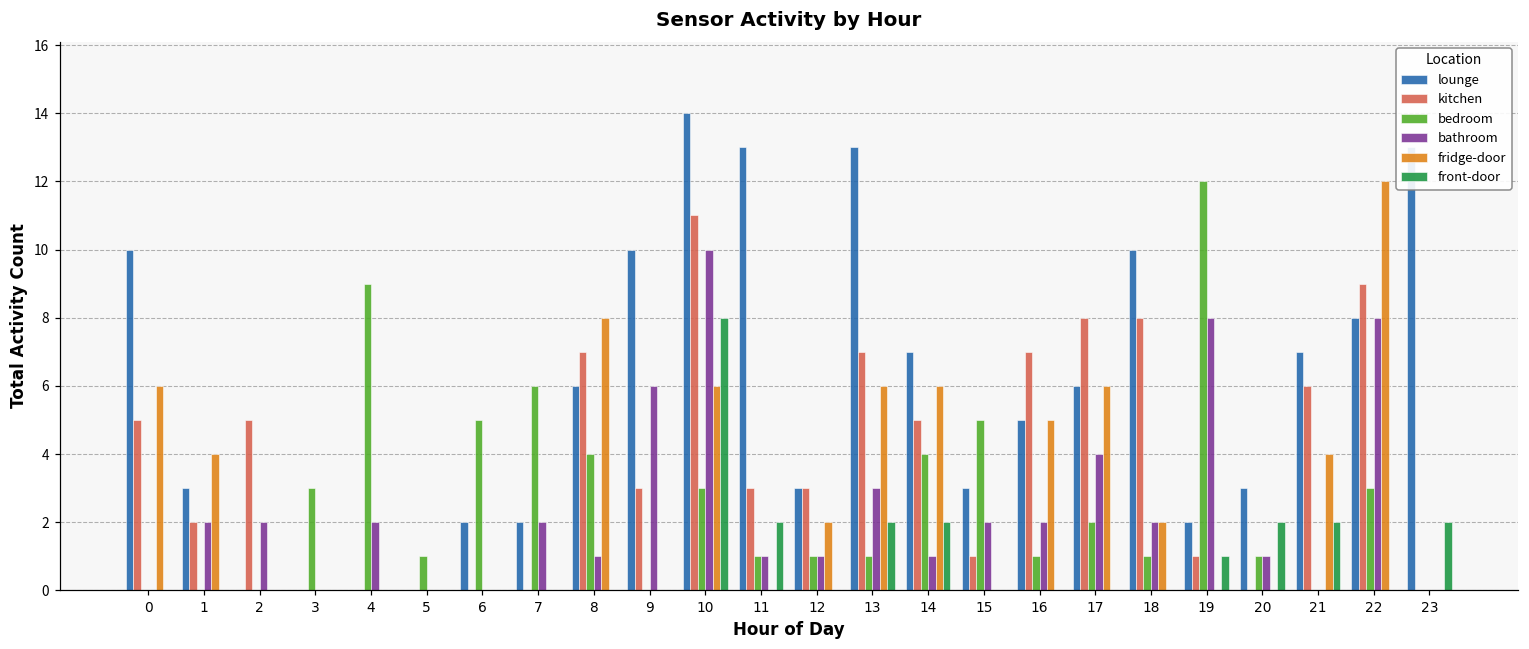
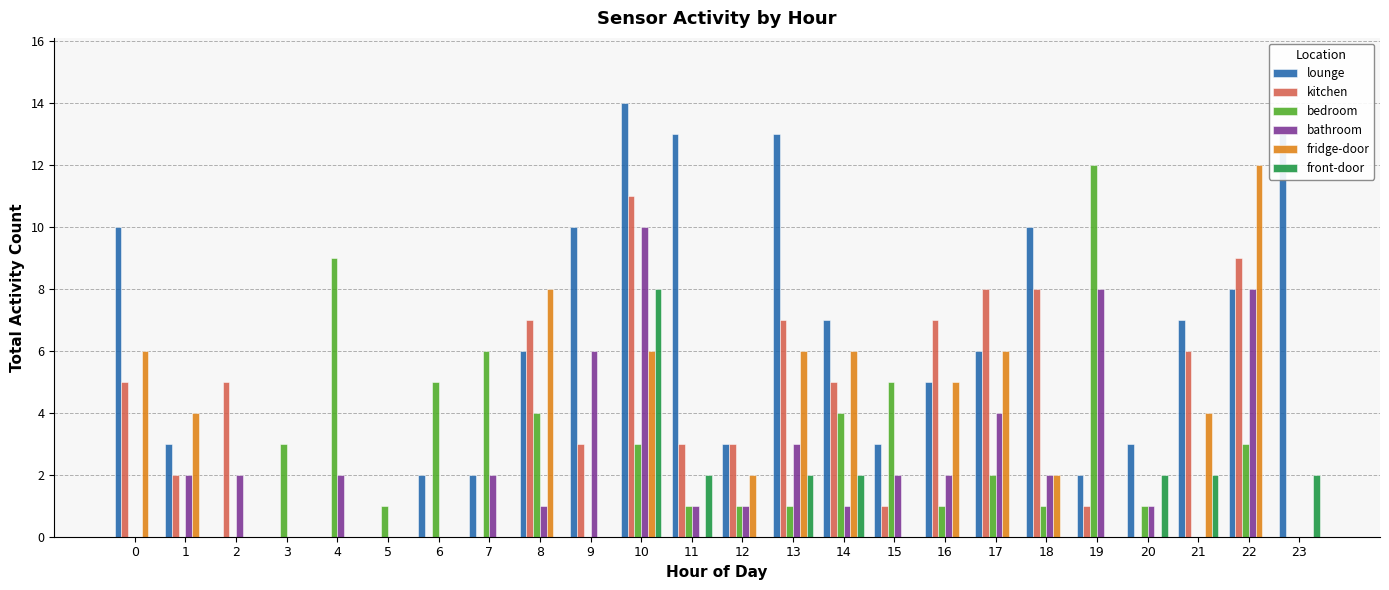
  {
    "lounge": {
      "0": 10,
      "1": 3,
      "2": 0,
      "3": 0,
      "4": 0,
      "5": 0,
      "6": 2,
      "7": 2,
      "8": 6,
      "9": 10,
      "10": 14,
      "11": 13,
      "12": 3,
      "13": 13,
      "14": 7,
      "15": 3,
      "16": 5,
      "17": 6,
      "18": 10,
      "19": 2,
      "20": 3,
      "21": 7,
      "22": 8
    },
    "kitchen": {
      "0": 5,
      "1": 2,
      "2": 5,
      "3": 0,
      "4": 0,
      "5": 0,
      "6": 0,
      "7": 0,
      "8": 7,
      "9": 3,
      "10": 11,
      "11": 3,
      "12": 3,
      "13": 7,
      "14": 5,
      "15": 1,
      "16": 7,
      "17": 8,
      "18": 8,
      "19": 1,
      "20": 0,
      "21": 6,
      "22": 9,
      "23": 0
    },
    "bedroom": {
      "0": 0,
      "1": 0,
      "2": 0,
      "3": 3,
      "4": 9,
      "5": 1,
      "6": 5,
      "7": 6,
      "8": 4,
      "9": 0,
      "10": 3,
      "11": 1,
      "12": 1,
      "13": 1,
      "14": 4,
      "15": 5,
      "16": 1,
      "17": 2,
      "18": 1,
      "19": 12,
      "20": 1,
      "21": 0,
      "22": 3,
      "23": 0
    },
    "bathroom": {
      "0": 0,
      "1": 2,
      "2": 2,
      "3": 0,
      "4": 2,
      "5": 0,
      "6": 0,
      "7": 2,
      "8": 1,
      "9": 6,
      "10": 10,
      "11": 1,
      "12": 1,
      "13": 3,
      "14": 1,
      "15": 2,
      "16": 2,
      "17": 4,
      "18": 2,
      "19": 8,
      "20": 1,
      "21": 0,
      "22": 8,
      "23": 0
    },
    "fridge-door": {
      "0": 6,
      "1": 4,
      "2": 0,
      "3": 0,
      "4": 0,
      "5": 0,
      "6": 0,
      "7": 0,
      "8": 8,
      "9": 0,
      "10": 6,
      "11": 0,
      "12": 2,
      "13": 6,
      "14": 6,
      "15": 0,
      "16": 5,
      "17": 6,
      "18": 2,
      "19": 0,
      "20": 0,
      "21": 4,
      "22": 12,
      "23": 0
    },
    "front-door": {
      "0": 0,
      "1": 0,
      "2": 0,
      "3": 0,
      "4": 0,
      "5": 0,
      "6": 0,
      "7": 0,
      "8": 0,
      "9": 0,
      "10": 8,
      "11": 2,
      "12": 0,
      "13": 2,
      "14": 2,
      "15": 0,
      "16": 0,
      "17": 0,
      "18": 0,
-     "19": 1,
+     "19": 0,
      "20": 2,
      "21": 2,
      "22": 0,
      "23": 2
    }
  }
